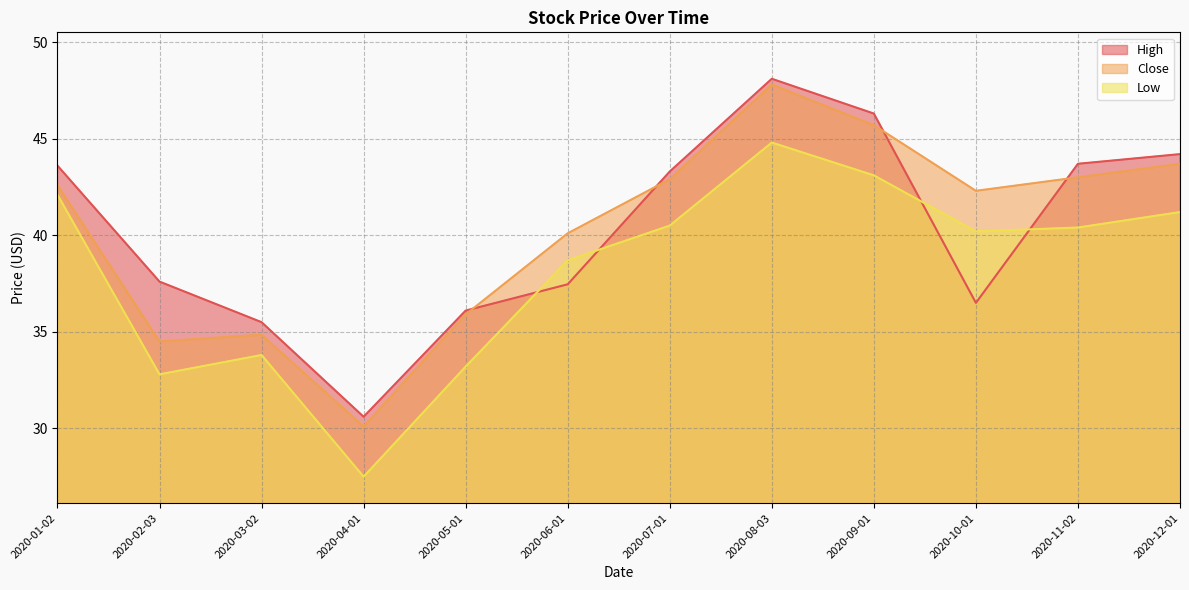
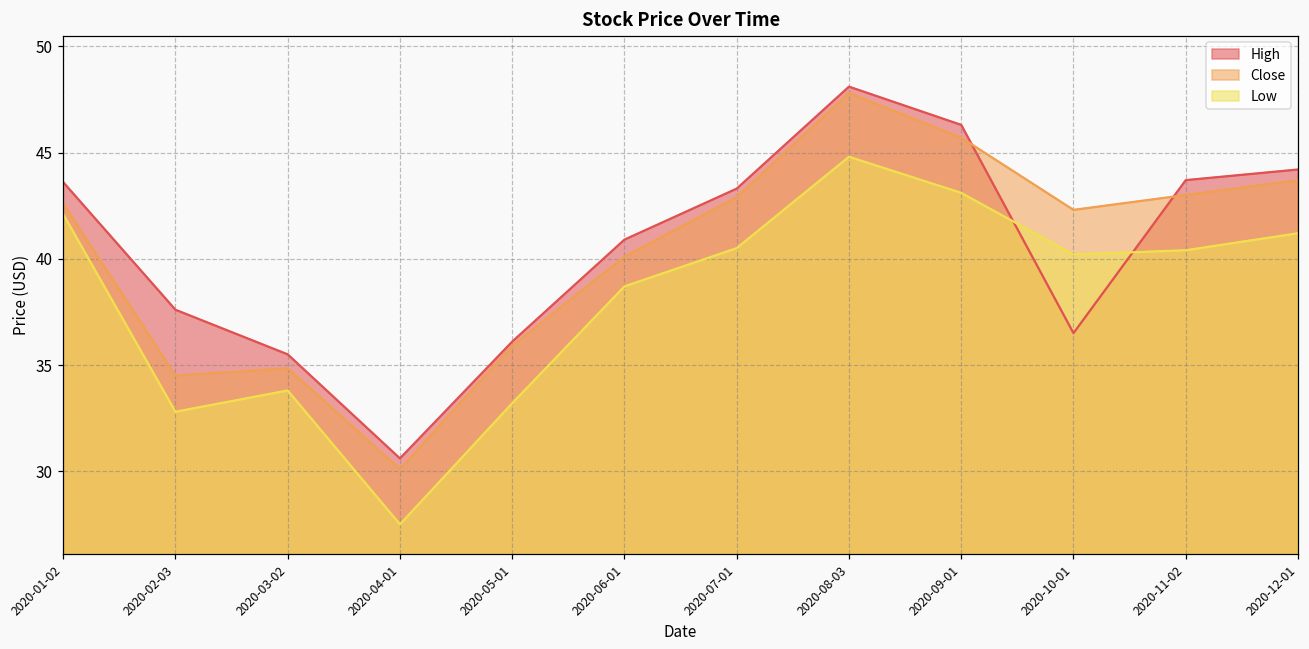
  {
    "High": {
      "2020-01-02": 43.6,
      "2020-02-03": 37.6,
      "2020-03-02": 35.5,
      "2020-04-01": 30.6,
      "2020-05-01": 36.1,
-     "2020-06-01": 37.5,
+     "2020-06-01": 40.9,
      "2020-07-01": 43.3,
      "2020-08-03": 48.1,
      "2020-09-01": 46.3,
      "2020-10-01": 36.5,
      "2020-11-02": 43.7,
      "2020-12-01": 44.2
    }
  }
